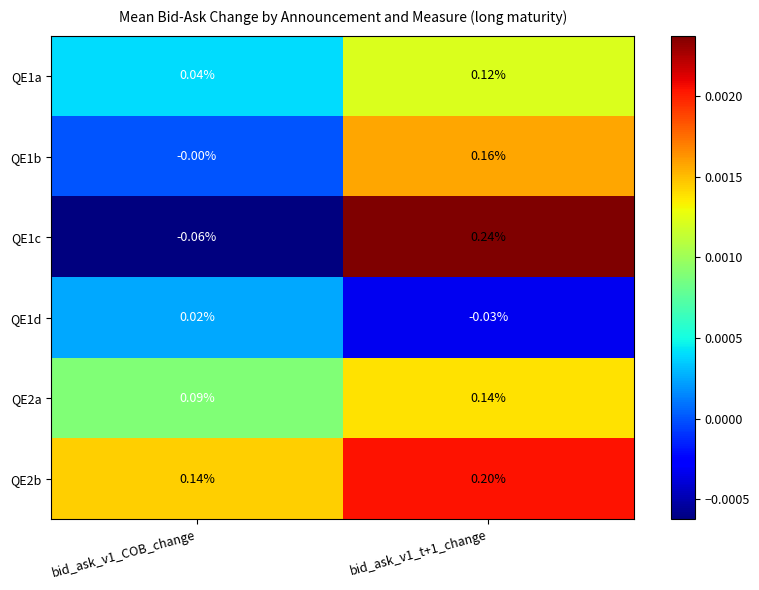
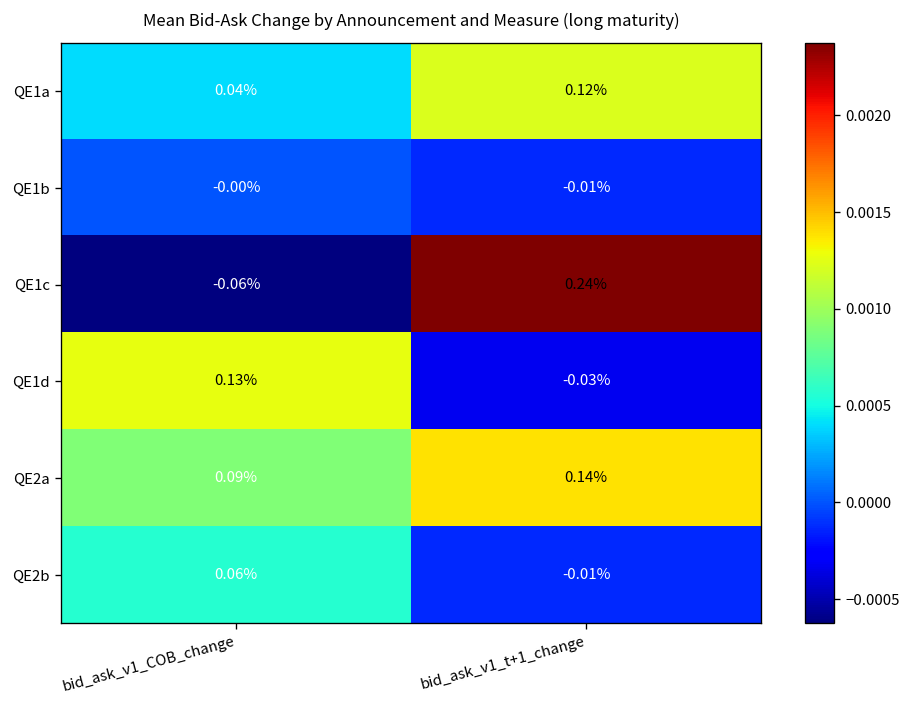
  {
    "QE1a": {
      "bid_ask_v1_COB_change": "0.04%",
      "bid_ask_v1_t+1_change": "0.12%"
    },
    "QE1b": {
      "bid_ask_v1_COB_change": "-0.00%",
-     "bid_ask_v1_t+1_change": "0.16%"
+     "bid_ask_v1_t+1_change": "-0.01%"
    },
    "QE1c": {
      "bid_ask_v1_COB_change": "-0.06%",
      "bid_ask_v1_t+1_change": "0.24%"
    },
    "QE1d": {
-     "bid_ask_v1_COB_change": "0.02%",
+     "bid_ask_v1_COB_change": "0.13%",
      "bid_ask_v1_t+1_change": "-0.03%"
    },
    "QE2a": {
      "bid_ask_v1_COB_change": "0.09%",
      "bid_ask_v1_t+1_change": "0.14%"
    },
    "QE2b": {
-     "bid_ask_v1_COB_change": "0.14%",
-     "bid_ask_v1_t+1_change": "0.20%"
+     "bid_ask_v1_COB_change": "0.06%",
+     "bid_ask_v1_t+1_change": "-0.01%"
    }
  }
